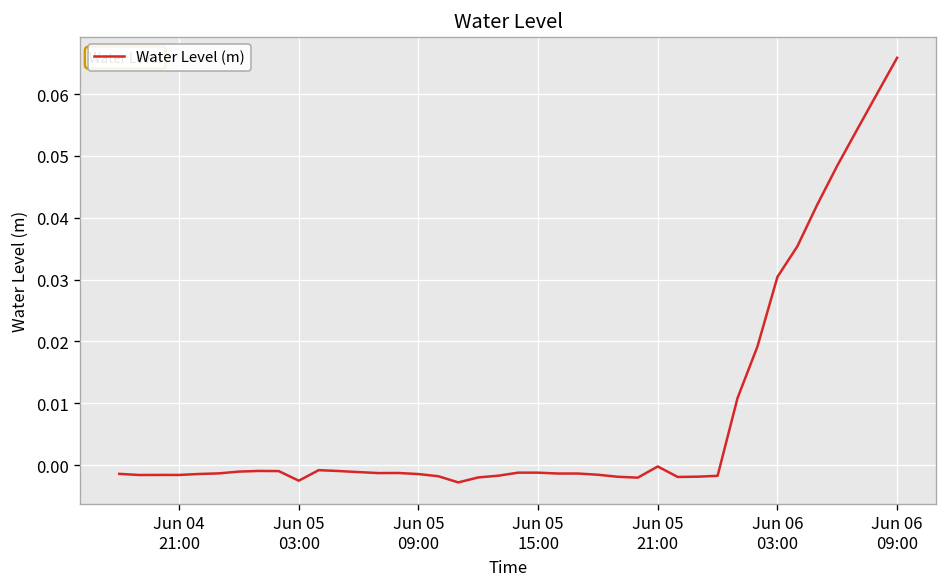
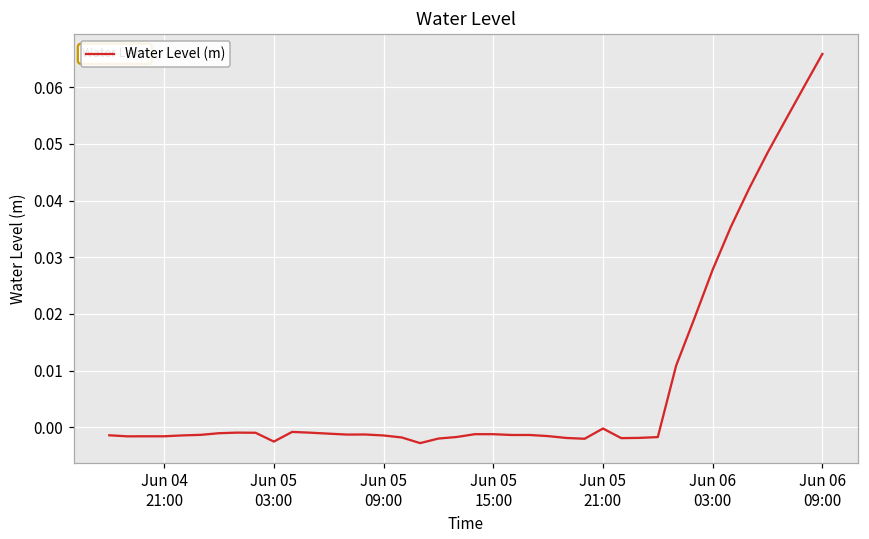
  {
    "Jun 04 21:00": -0.002,
    "Jun 05 03:00": -0.003,
    "Jun 05 09:00": -0.001,
    "Jun 05 15:00": -0.001,
    "Jun 05 21:00": 0.000,
-   "Jun 06 03:00": 0.030,
+   "Jun 06 03:00": 0.028,
    "Jun 06 09:00": 0.066
  }
